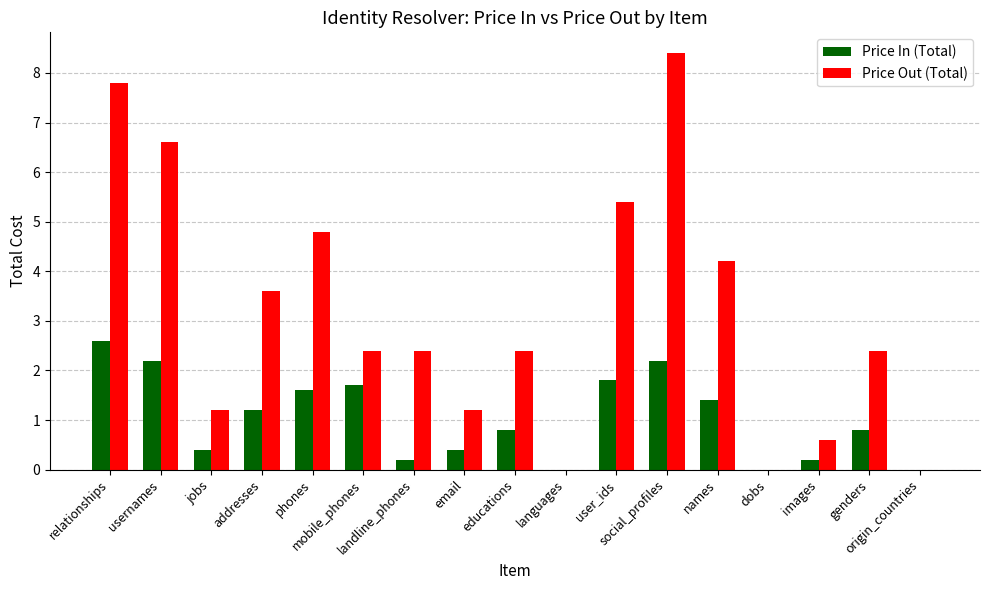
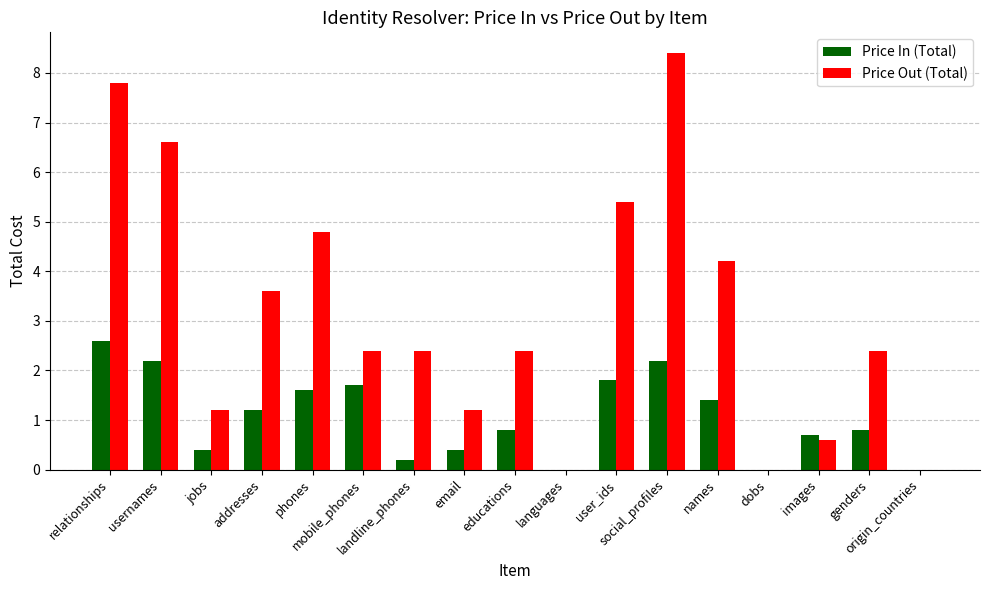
  {
    "Price In (Total)": {
      "relationships": 2.6,
      "usernames": 2.2,
      "jobs": 0.4,
      "addresses": 1.2,
      "phones": 1.6,
      "mobile_phones": 1.7,
      "landline_phones": 0.2,
      "email": 0.4,
      "educations": 0.8,
      "languages": 0.0,
      "user_ids": 1.8,
      "social_profiles": 2.2,
      "names": 1.4,
      "dobs": 0.0,
-     "images": 0.2,
+     "images": 0.7,
      "genders": 0.8,
      "origin_countries": 0.0
    },
    "Price Out (Total)": {
      "relationships": 7.8,
      "usernames": 6.6,
      "jobs": 1.2,
      "addresses": 3.6,
      "phones": 4.8,
      "mobile_phones": 2.4,
      "landline_phones": 2.4,
      "email": 1.2,
      "educations": 2.4,
      "languages": 0.0,
      "user_ids": 5.4,
      "social_profiles": 8.4,
      "names": 4.2,
      "dobs": 0.0,
      "images": 0.6,
      "genders": 2.4,
      "origin_countries": 0.0
    }
  }
